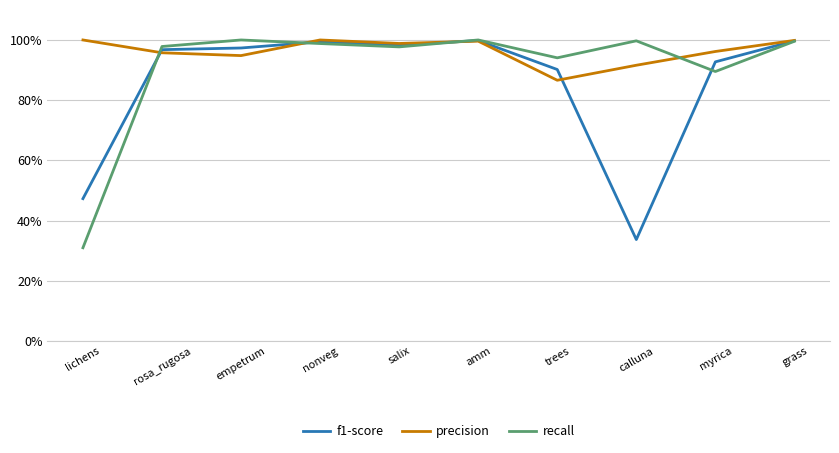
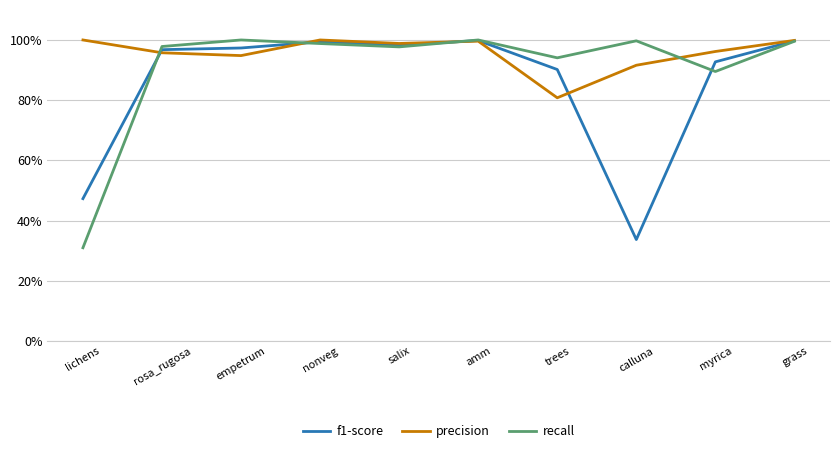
  {
    "f1-score": {
      "lichens": "47%",
      "rosa_rugosa": "97%",
      "empetrum": "97%",
      "trees": "90%",
      "calluna": "34%",
      "myrica": "93%"
    },
    "precision": {
      "lichens": "100%",
      "rosa_rugosa": "96%",
      "empetrum": "95%",
-     "trees": "87%",
+     "trees": "81%",
      "calluna": "92%",
      "myrica": "96%"
    },
    "recall": {
      "lichens": "31%",
      "rosa_rugosa": "98%",
      "empetrum": "100%",
      "trees": "94%",
      "calluna": "100%",
      "myrica": "90%"
    }
  }
